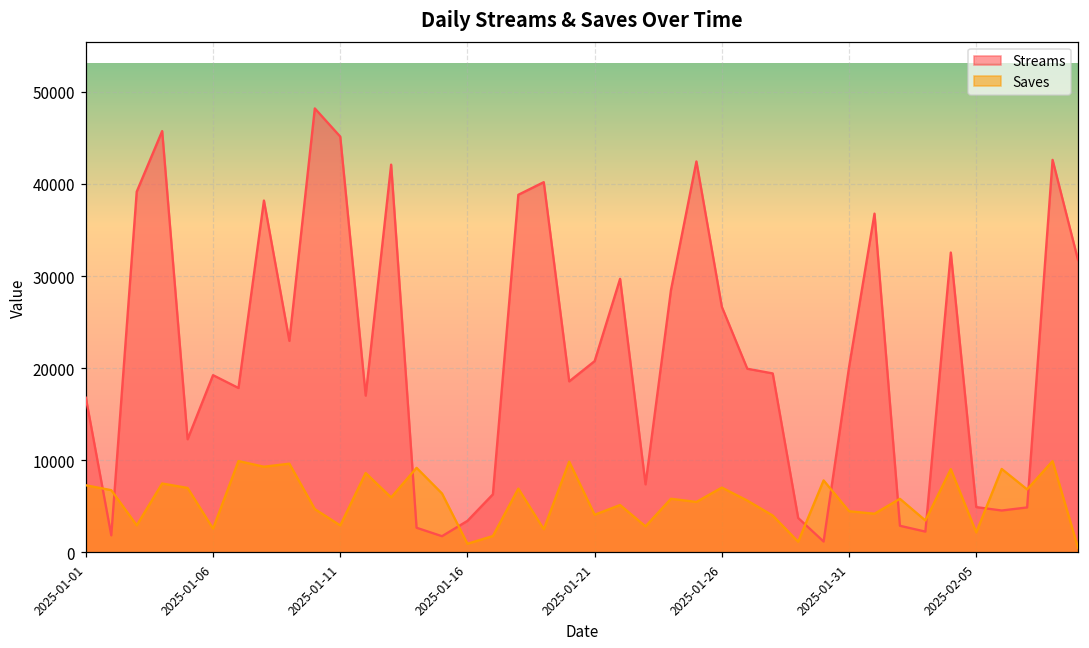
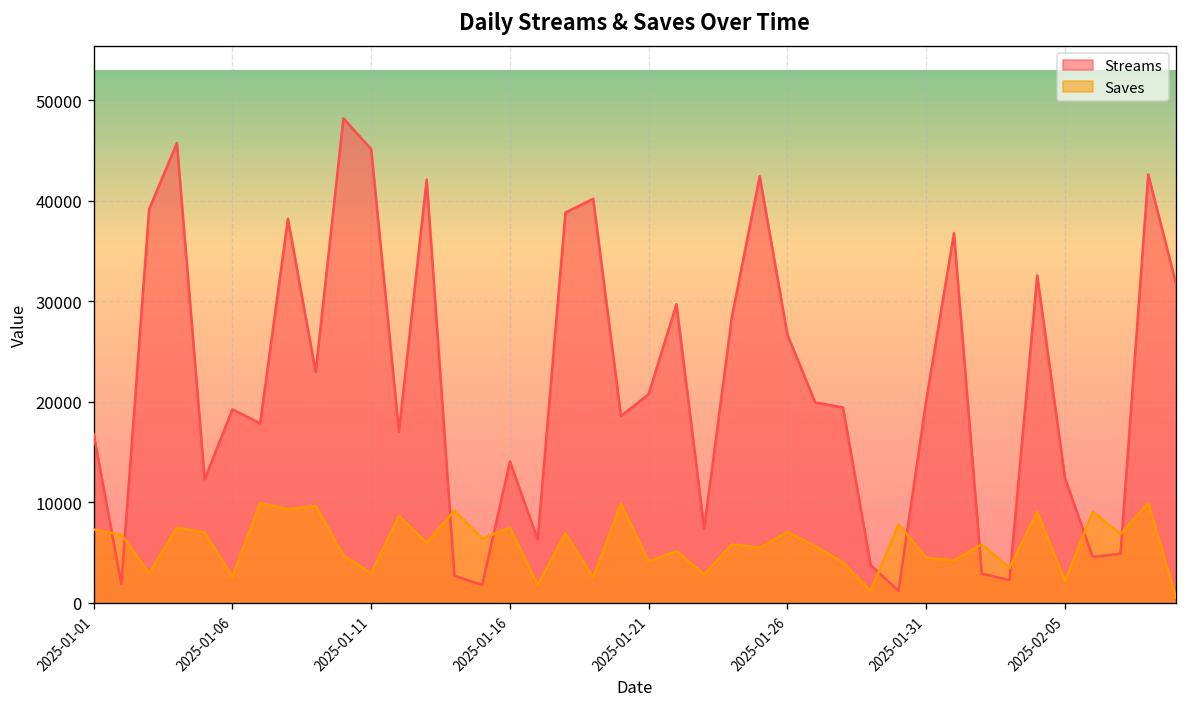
  {
    "Streams": {
      "2025-01-01": 17000,
      "2025-01-06": 19000,
      "2025-01-11": 45000,
-     "2025-01-16": 3000,
+     "2025-01-16": 14000,
      "2025-01-21": 21000,
      "2025-01-26": 27000,
      "2025-01-31": 20000,
-     "2025-02-05": 5000
+     "2025-02-05": 12000
    },
    "Saves": {
      "2025-01-01": 7000,
      "2025-01-06": 3000,
      "2025-01-11": 3000,
-     "2025-01-16": 1000,
+     "2025-01-16": 7000,
      "2025-01-21": 4000,
      "2025-01-26": 7000,
      "2025-01-31": 4000,
      "2025-02-05": 2000
    }
  }
